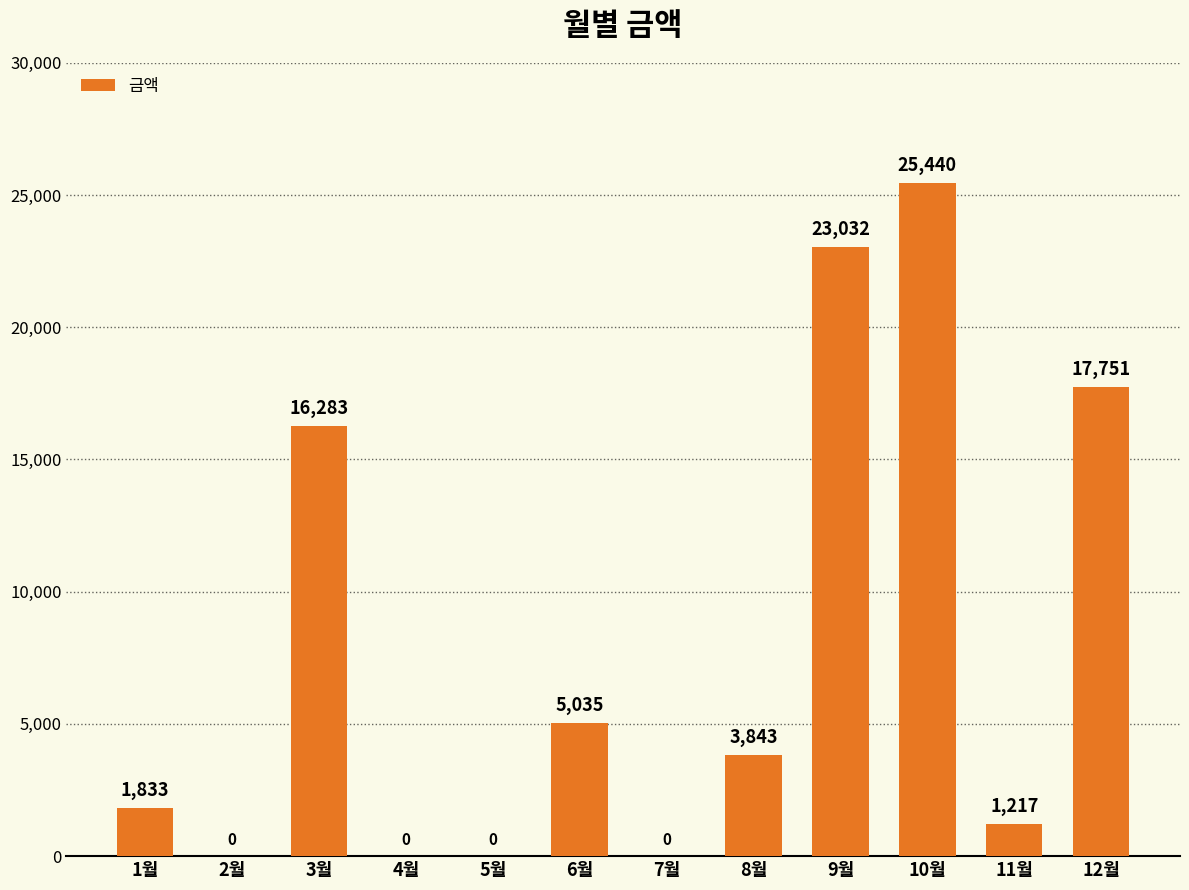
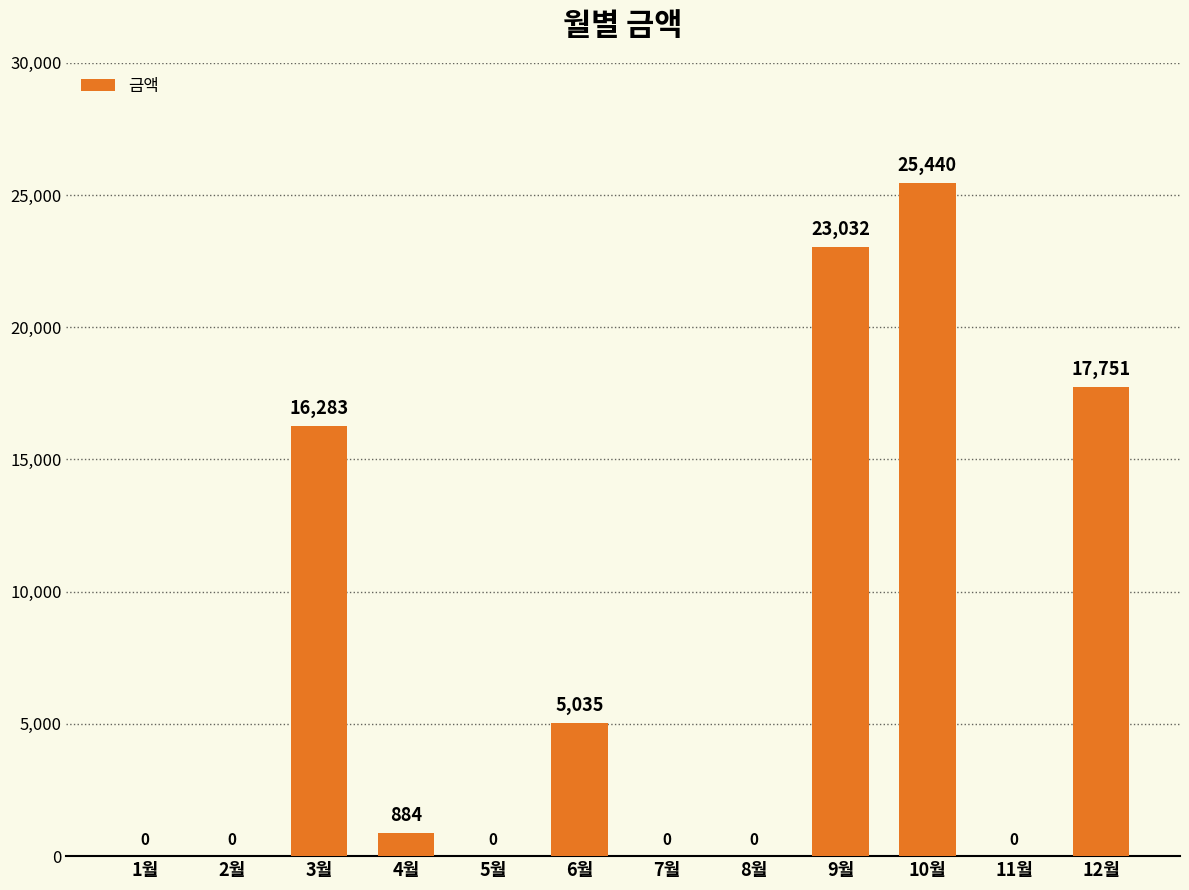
  {
-   "1월": "1,833",
+   "1월": "0",
    "2월": "0",
    "3월": "16,283",
-   "4월": "0",
+   "4월": "884",
    "5월": "0",
    "6월": "5,035",
    "7월": "0",
-   "8월": "3,843",
+   "8월": "0",
    "9월": "23,032",
    "10월": "25,440",
-   "11월": "1,217",
+   "11월": "0",
    "12월": "17,751"
  }
